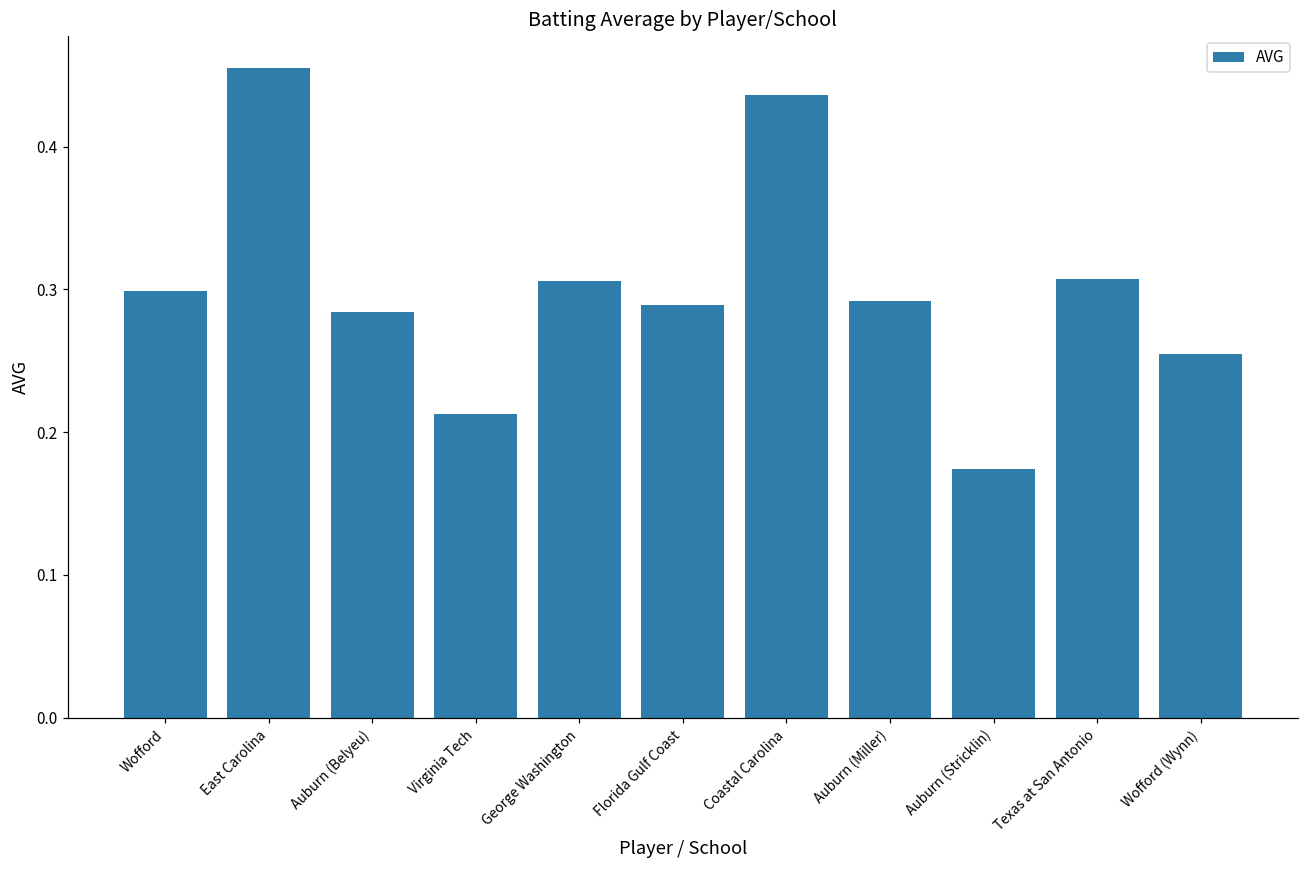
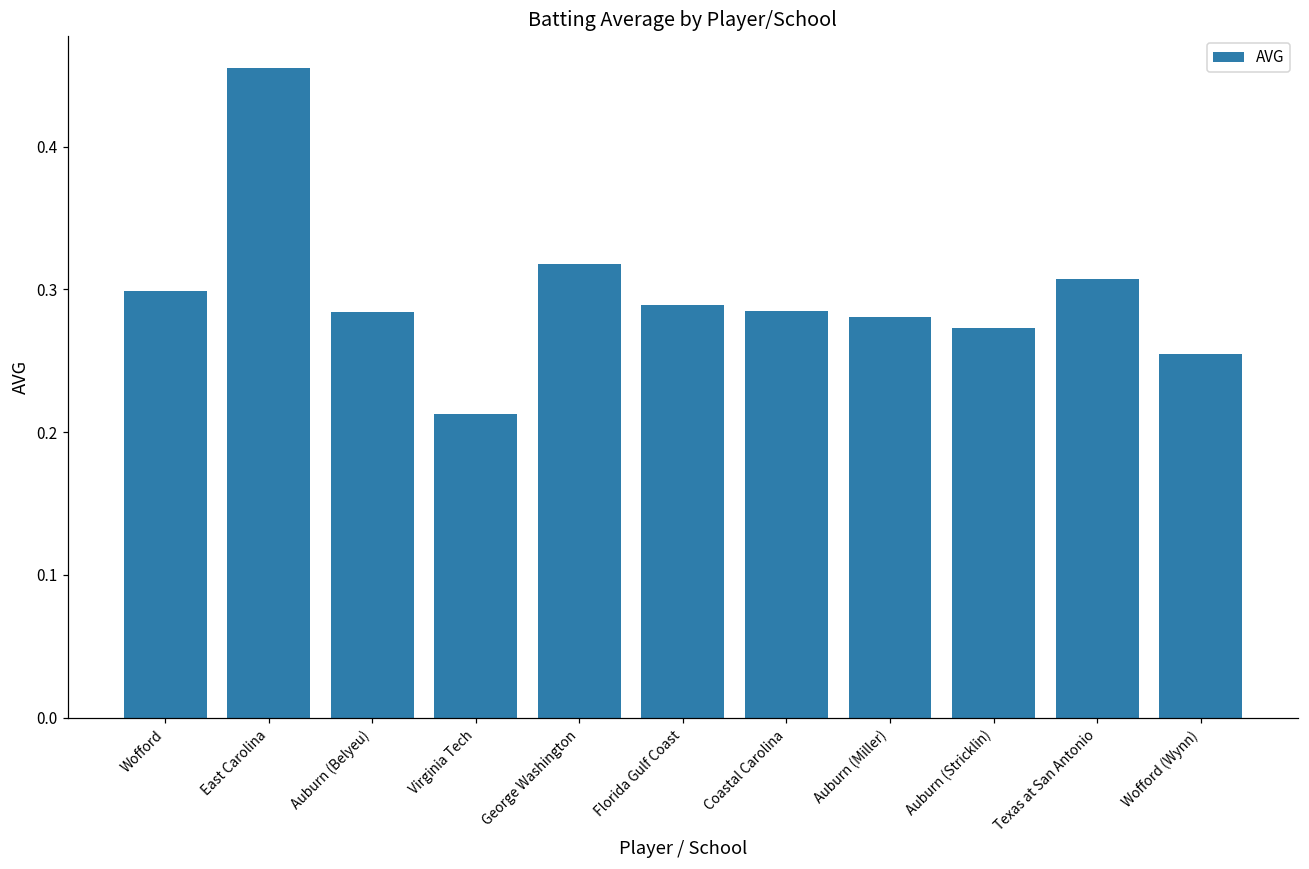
  {
    "Wofford": 0.299,
    "East Carolina": 0.455,
    "Auburn (Belyeu)": 0.284,
    "Virginia Tech": 0.213,
-   "George Washington": 0.306,
+   "George Washington": 0.318,
    "Florida Gulf Coast": 0.289,
-   "Coastal Carolina": 0.436,
-   "Auburn (Miller)": 0.292,
-   "Auburn (Stricklin)": 0.174,
+   "Coastal Carolina": 0.285,
+   "Auburn (Miller)": 0.281,
+   "Auburn (Stricklin)": 0.273,
    "Texas at San Antonio": 0.307,
    "Wofford (Wynn)": 0.255
  }
